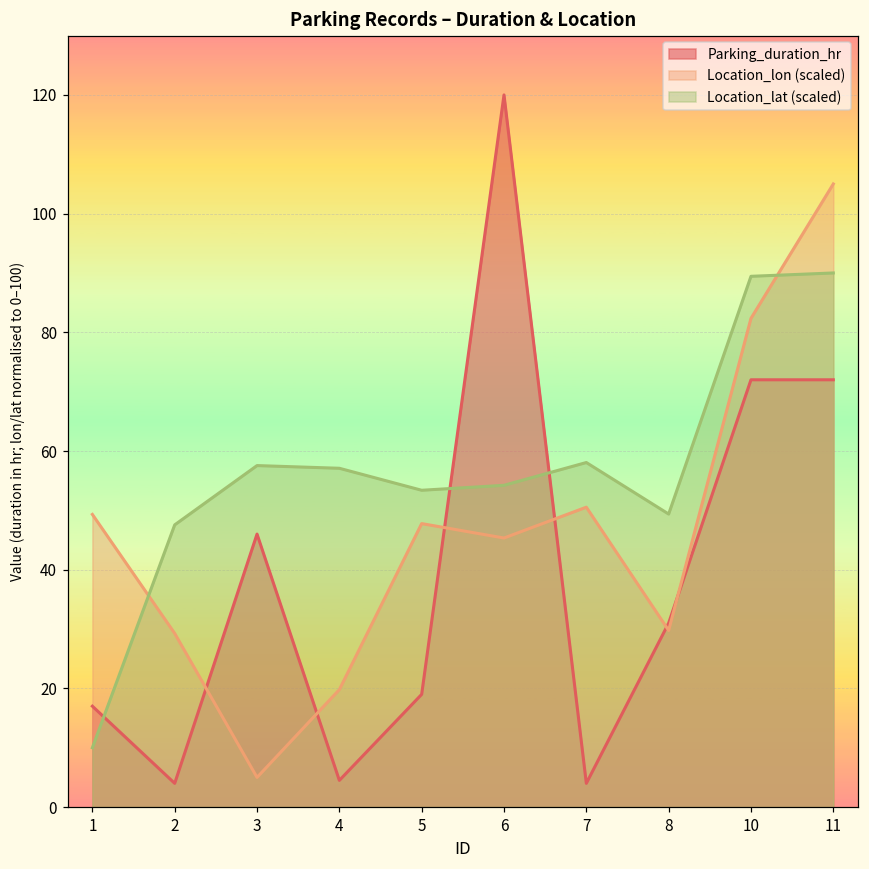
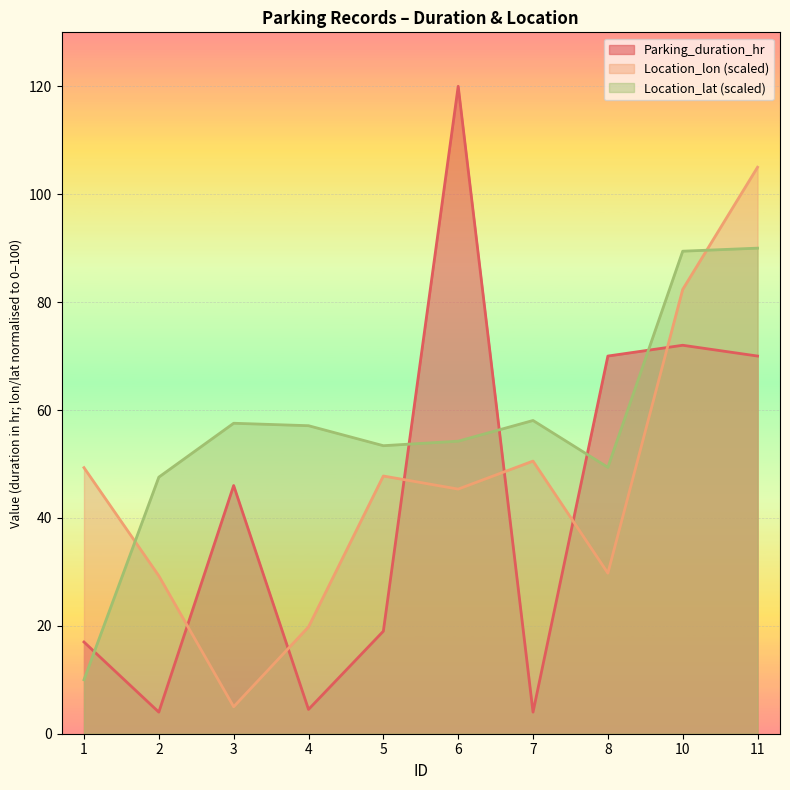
  {
    "Parking_duration_hr": {
      "1": 17,
      "2": 4,
      "3": 46,
      "4": 5,
      "5": 19,
      "6": 120,
      "7": 4,
-     "8": 31,
+     "8": 70,
      "10": 72,
-     "11": 72
+     "11": 70
    }
  }
